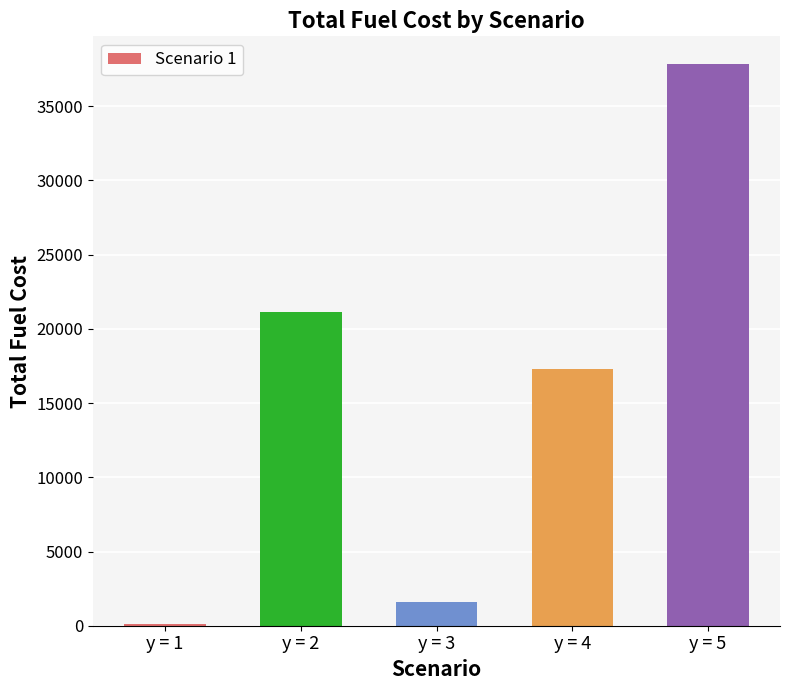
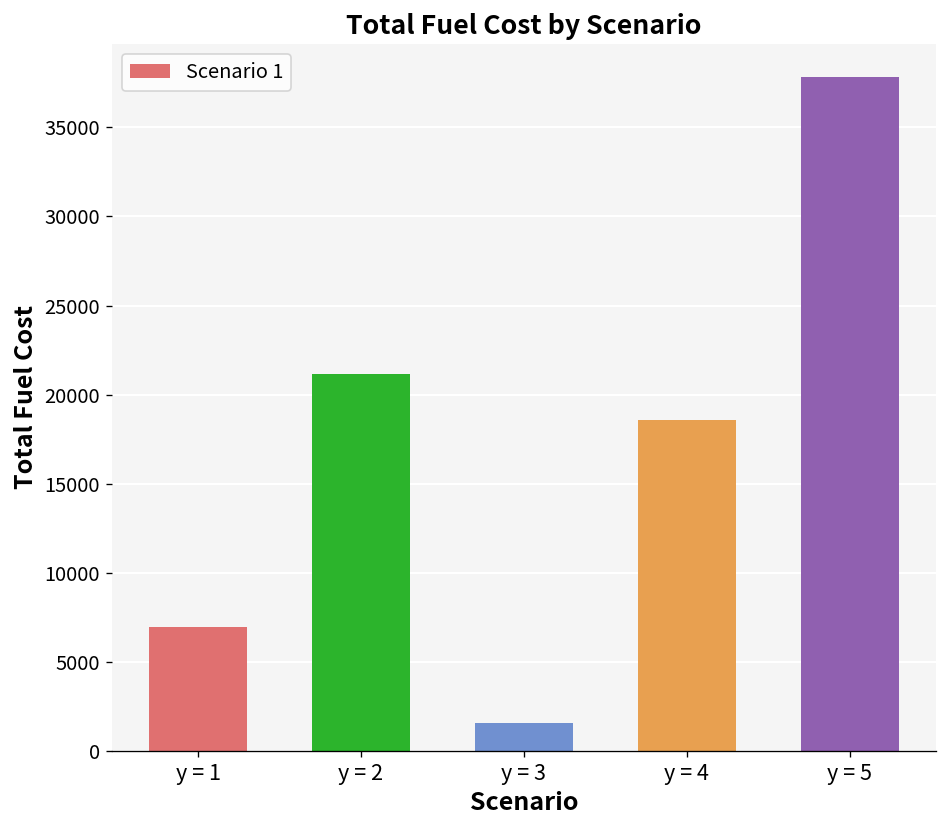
  {
-   "y = 1": 100,
+   "y = 1": 6900,
    "y = 2": 21200,
    "y = 3": 1600,
-   "y = 4": 17300,
+   "y = 4": 18600,
    "y = 5": 37800
  }
